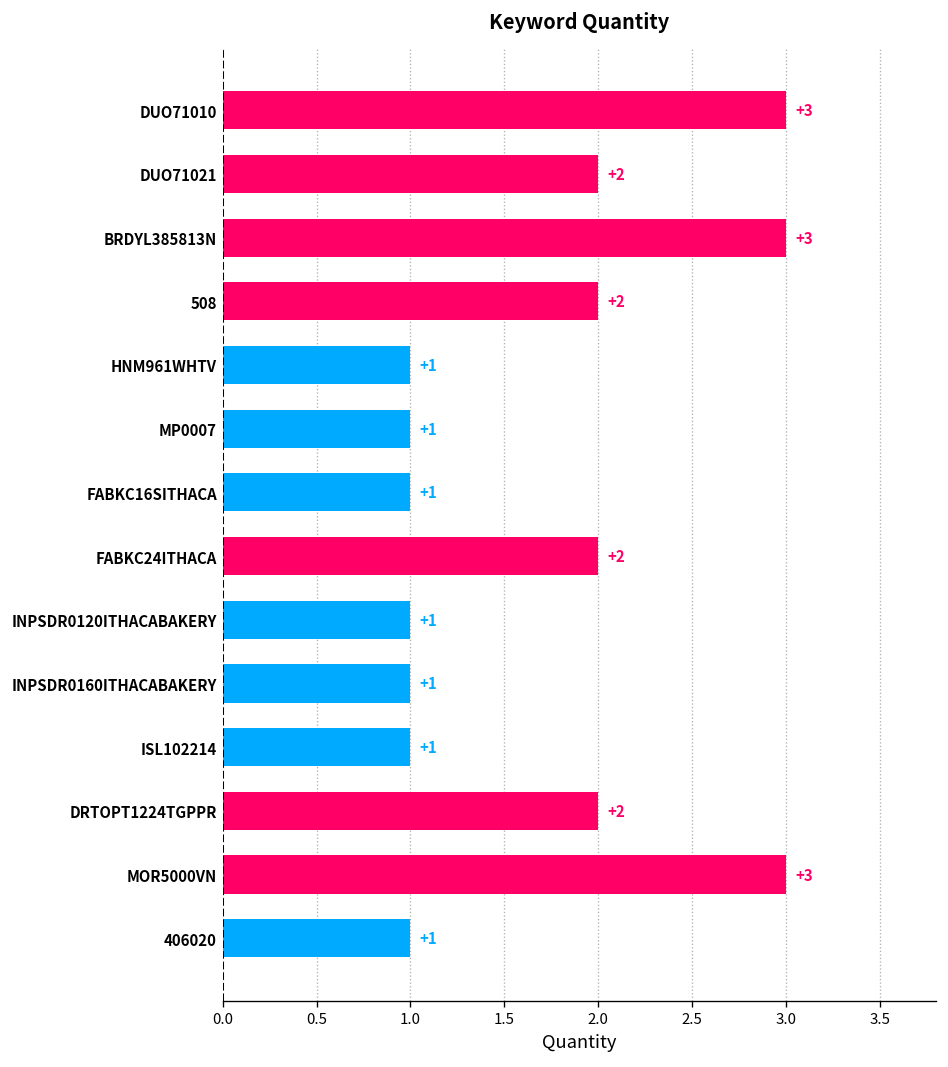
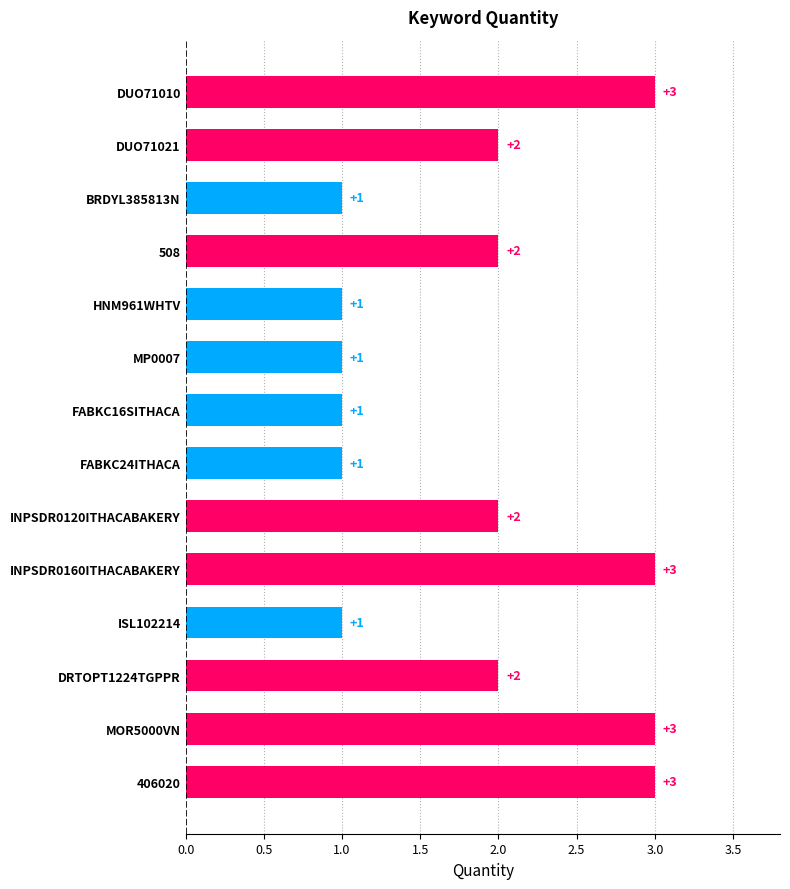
  {
    "DUO71010": "+3",
    "DUO71021": "+2",
-   "BRDYL385813N": "+3",
+   "BRDYL385813N": "+1",
    "508": "+2",
    "HNM961WHTV": "+1",
    "MP0007": "+1",
    "FABKC16SITHACA": "+1",
-   "FABKC24ITHACA": "+2",
-   "INPSDR0120ITHACABAKERY": "+1",
-   "INPSDR0160ITHACABAKERY": "+1",
+   "FABKC24ITHACA": "+1",
+   "INPSDR0120ITHACABAKERY": "+2",
+   "INPSDR0160ITHACABAKERY": "+3",
    "ISL102214": "+1",
    "DRTOPT1224TGPPR": "+2",
    "MOR5000VN": "+3",
-   "406020": "+1"
+   "406020": "+3"
  }
